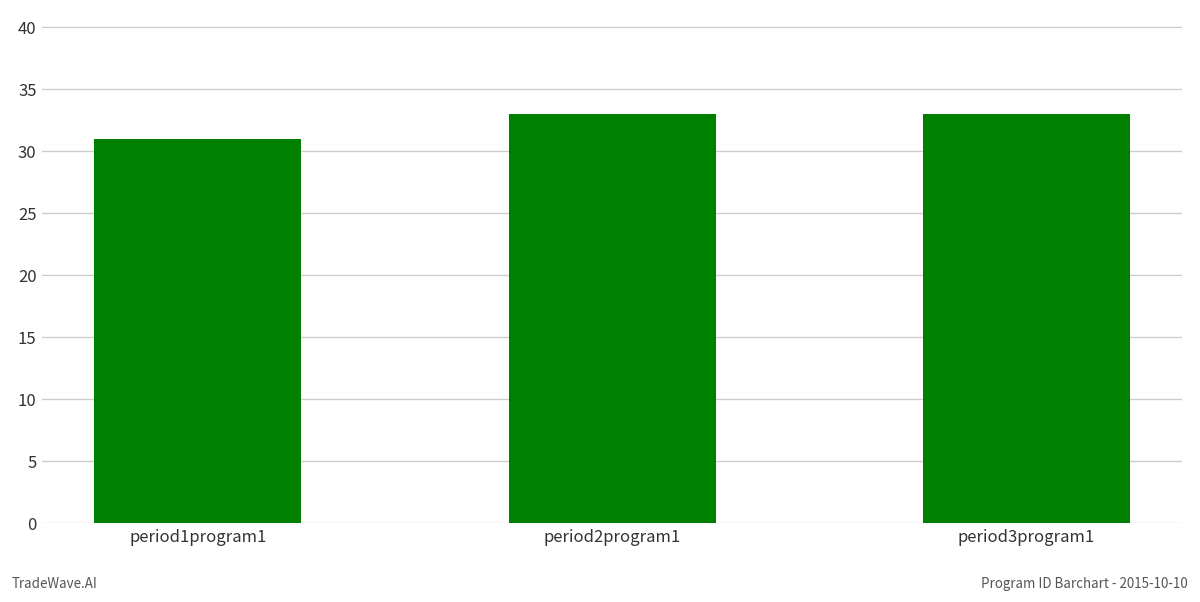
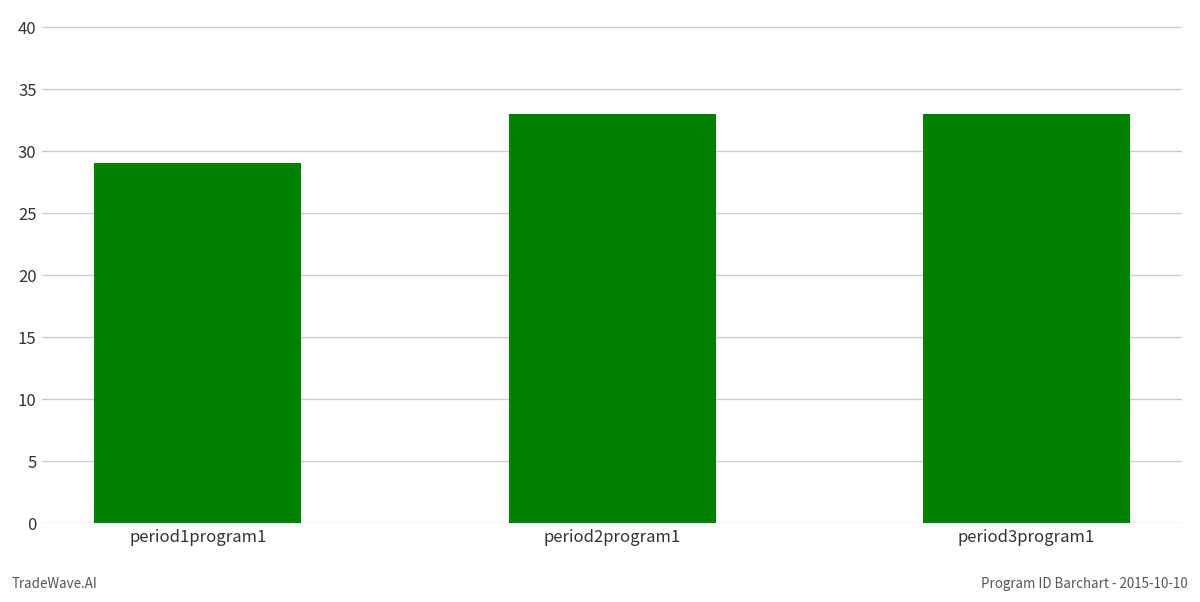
  {
-   "period1program1": 31,
+   "period1program1": 29,
    "period2program1": 33,
    "period3program1": 33
  }
